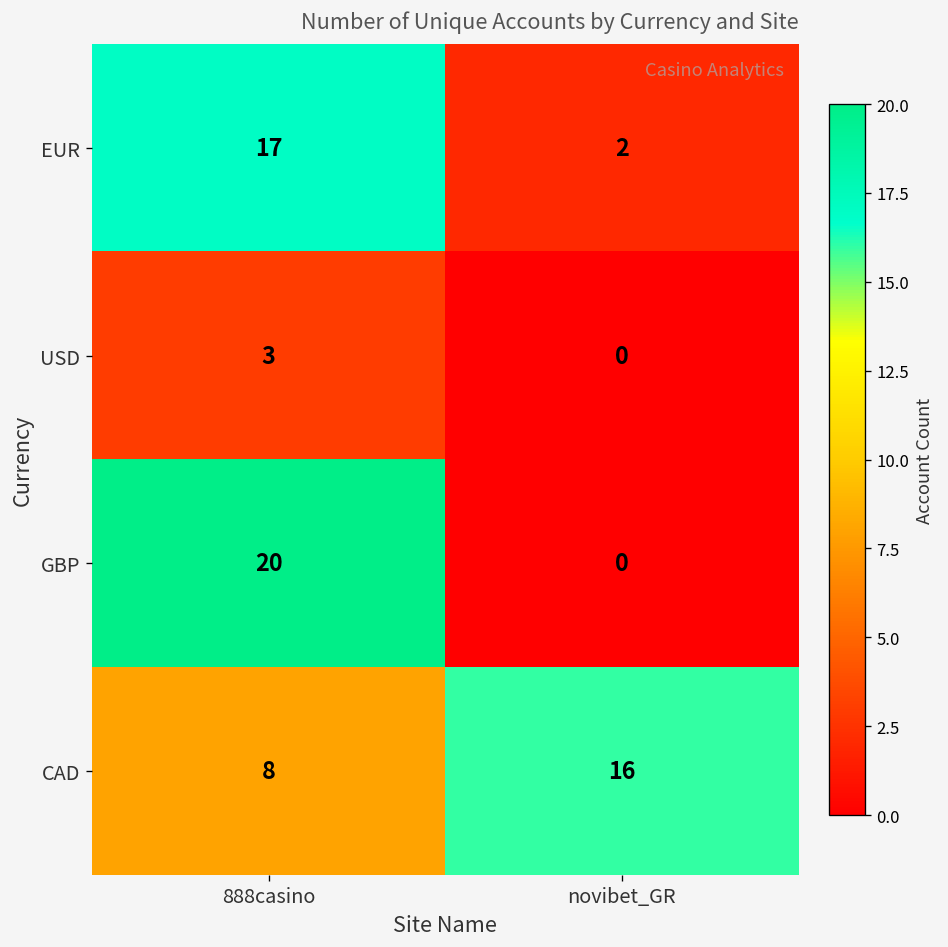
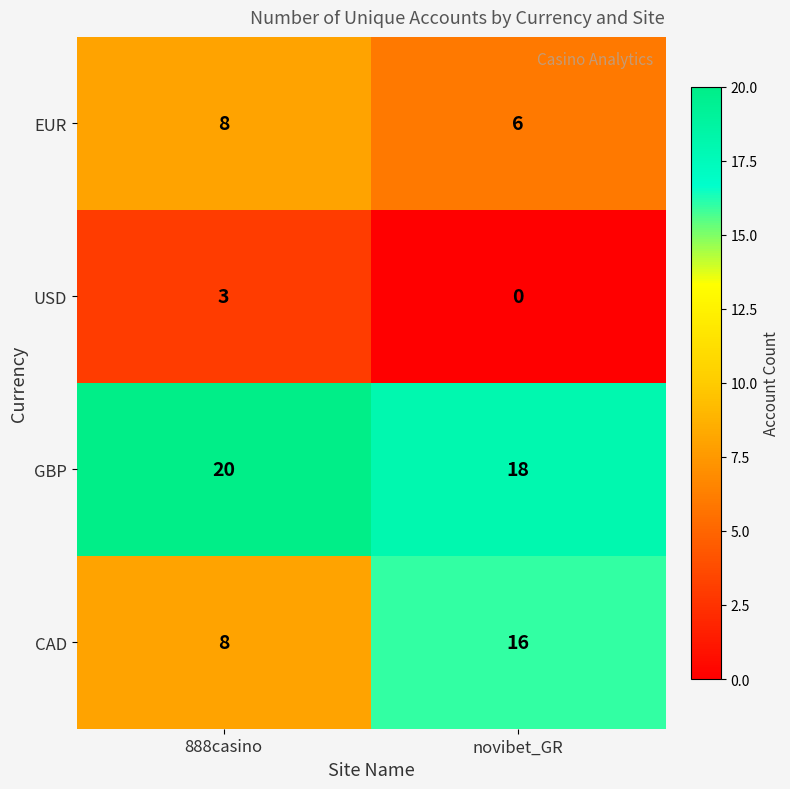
  {
    "EUR": {
-     "888casino": 17,
-     "novibet_GR": 2
+     "888casino": 8,
+     "novibet_GR": 6
    },
    "USD": {
      "888casino": 3,
      "novibet_GR": 0
    },
    "GBP": {
      "888casino": 20,
-     "novibet_GR": 0
+     "novibet_GR": 18
    },
    "CAD": {
      "888casino": 8,
      "novibet_GR": 16
    }
  }
